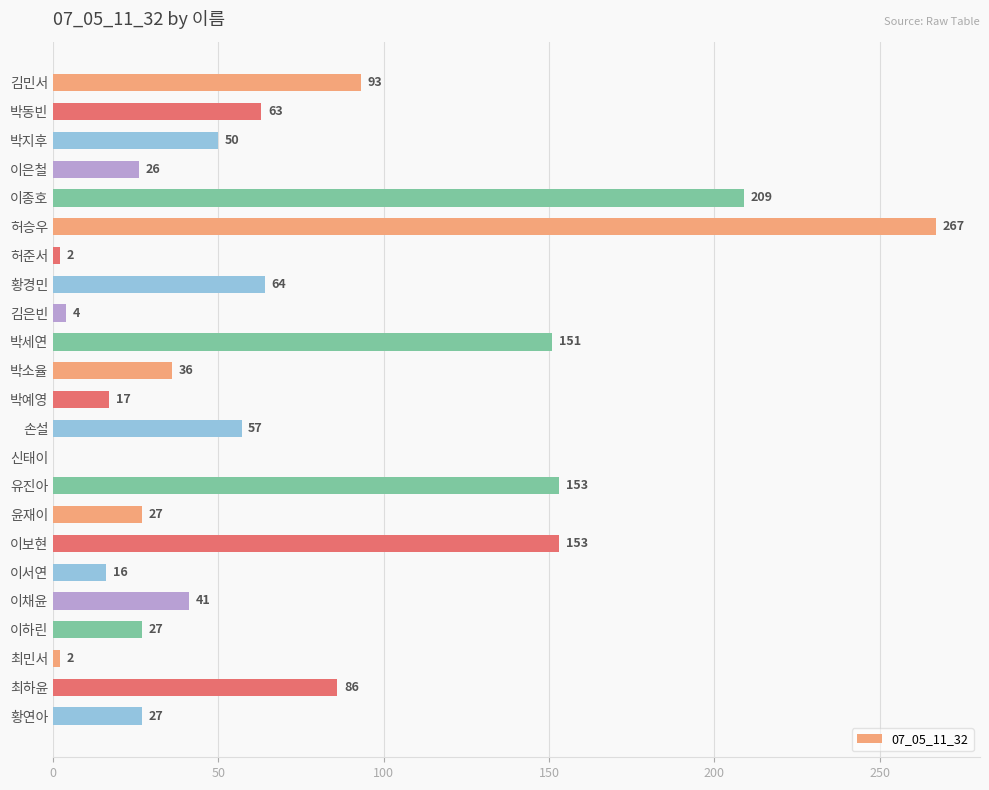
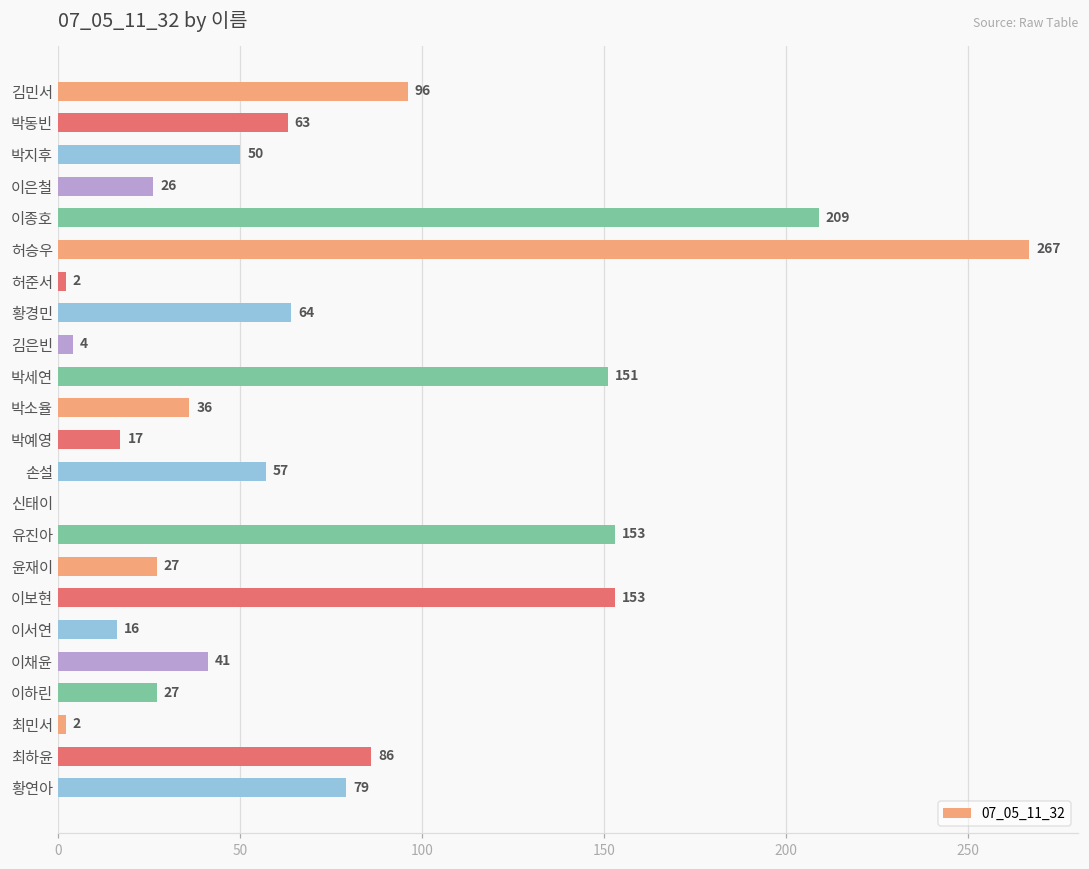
  {
-   "김민서": 93,
+   "김민서": 96,
    "박동빈": 63,
    "박지후": 50,
    "이은철": 26,
    "이종호": 209,
    "허승우": 267,
    "허준서": 2,
    "황경민": 64,
    "김은빈": 4,
    "박세연": 151,
    "박소율": 36,
    "박예영": 17,
    "손설": 57,
    "유진아": 153,
    "윤재이": 27,
    "이보현": 153,
    "이서연": 16,
    "이채윤": 41,
    "이하린": 27,
    "최민서": 2,
    "최하윤": 86,
-   "황연아": 27
+   "황연아": 79
  }
